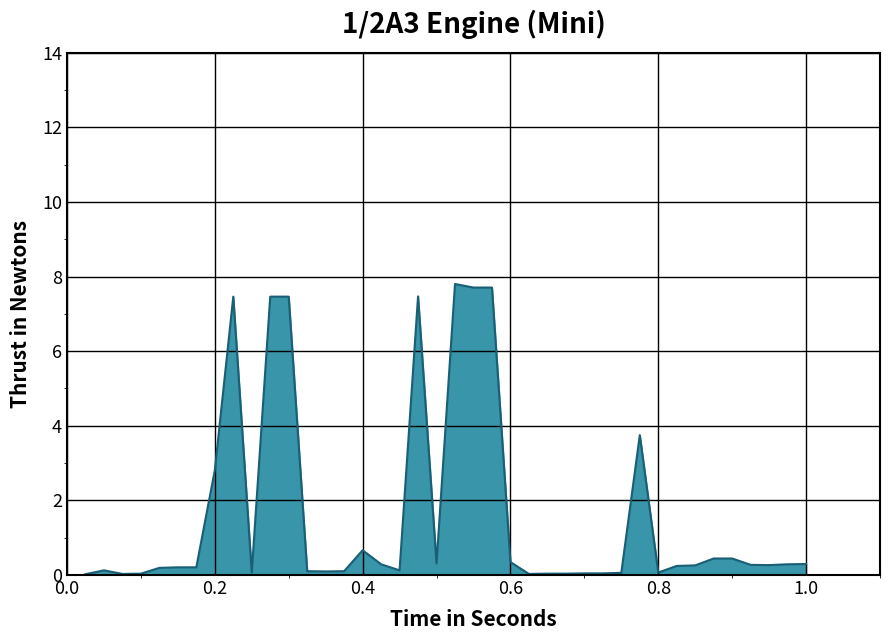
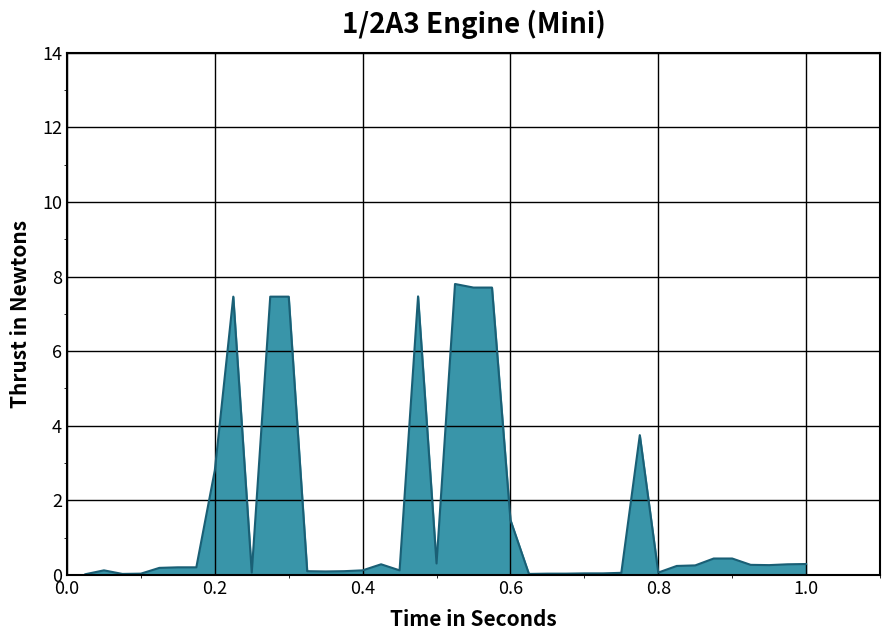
  {
    "0.2": 2.8,
-   "0.4": 0.7,
-   "0.6": 0.3,
+   "0.4": 0.1,
+   "0.6": 1.5,
    "0.8": 0.1,
    "1.0": 0.3
  }
